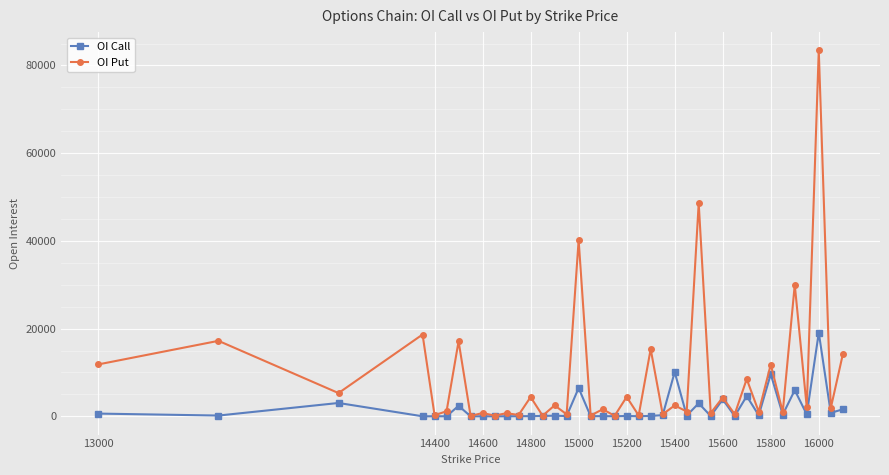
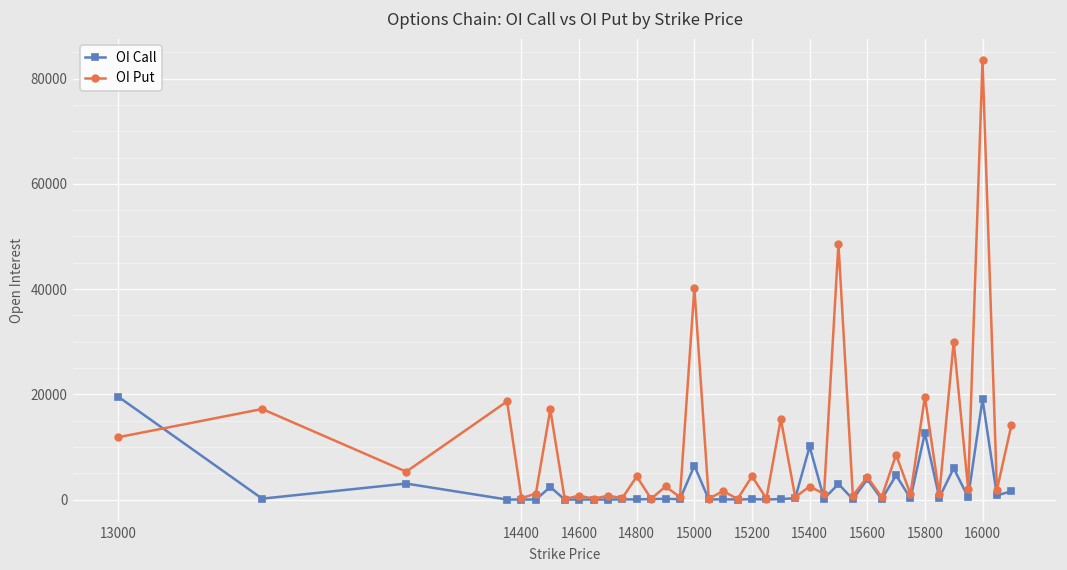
  {
    "OI Call": {
-     "13000": 1000,
+     "13000": 20000,
      "14600": 0,
      "14800": 0,
      "15000": 6000,
      "15200": 0,
      "15400": 10000,
-     "15800": 10000,
+     "15800": 13000,
      "16000": 19000
    },
    "OI Put": {
      "13000": 12000,
      "14600": 1000,
      "14800": 4000,
      "15000": 40000,
      "15200": 4000,
      "15400": 2000,
-     "15800": 12000,
+     "15800": 20000,
      "16000": 83000
    }
  }
